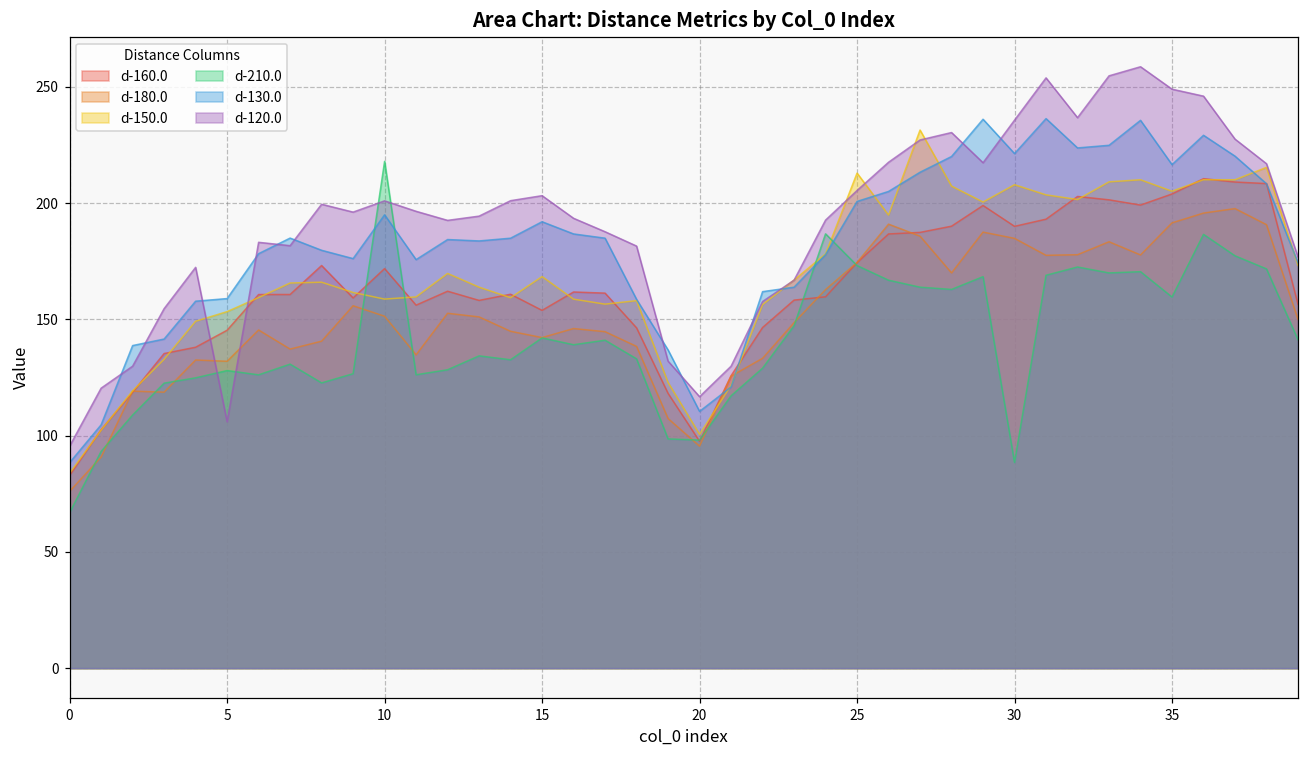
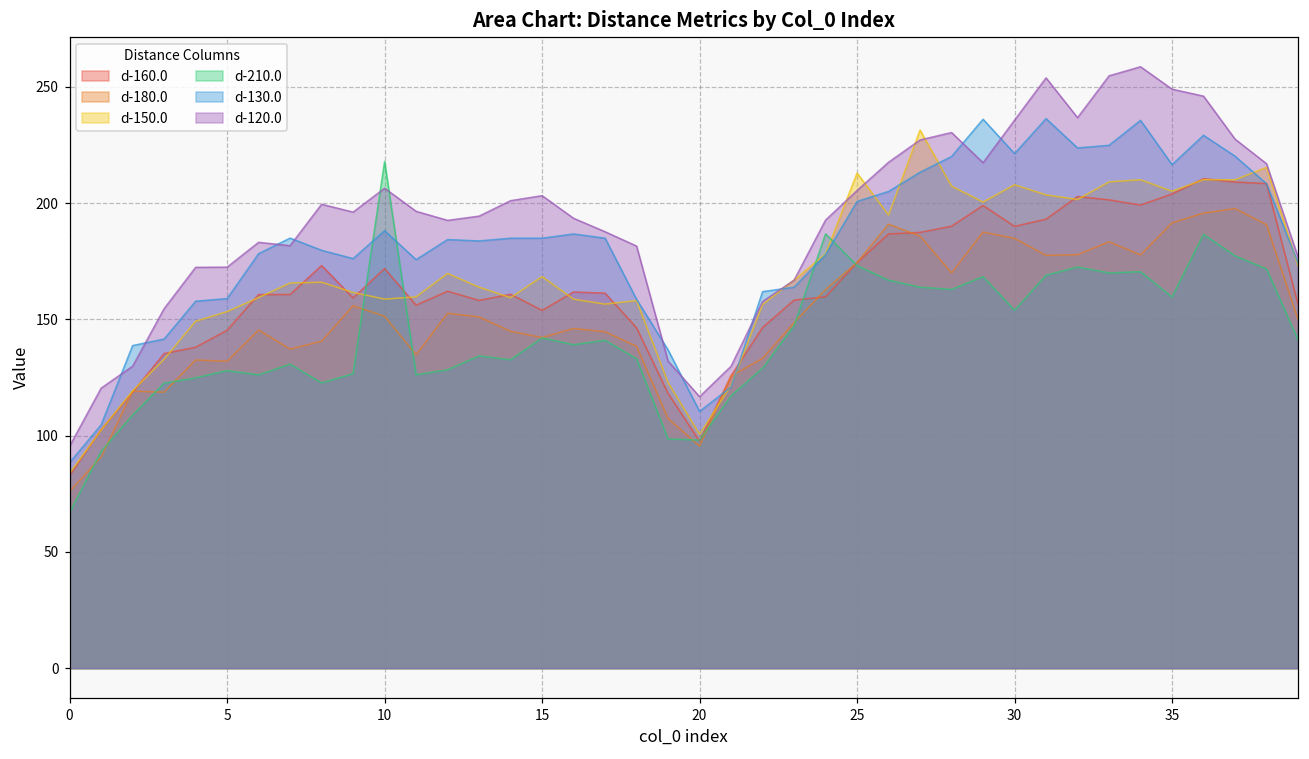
  {
    "d-210.0": {
      "0": 67,
      "5": 128,
      "10": 218,
      "25": 173,
-     "30": 88,
+     "30": 154,
      "35": 160
    },
    "d-130.0": {
      "0": 88,
      "5": 159,
-     "10": 195,
-     "15": 192,
+     "10": 188,
+     "15": 185,
      "20": 110,
      "25": 201,
      "30": 221,
      "35": 217
    },
    "d-120.0": {
      "0": 95,
-     "5": 106,
-     "10": 201,
+     "5": 172,
+     "10": 206,
      "15": 203,
      "20": 117,
      "25": 205,
      "30": 236,
      "35": 249
    }
  }
